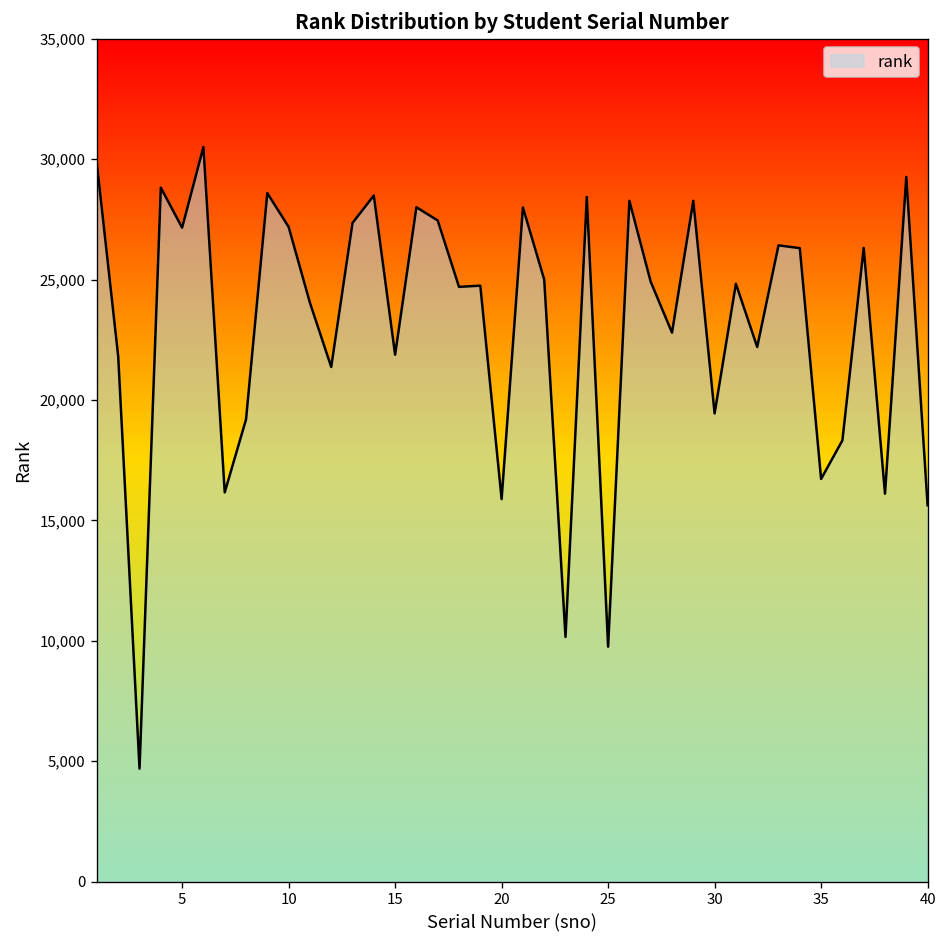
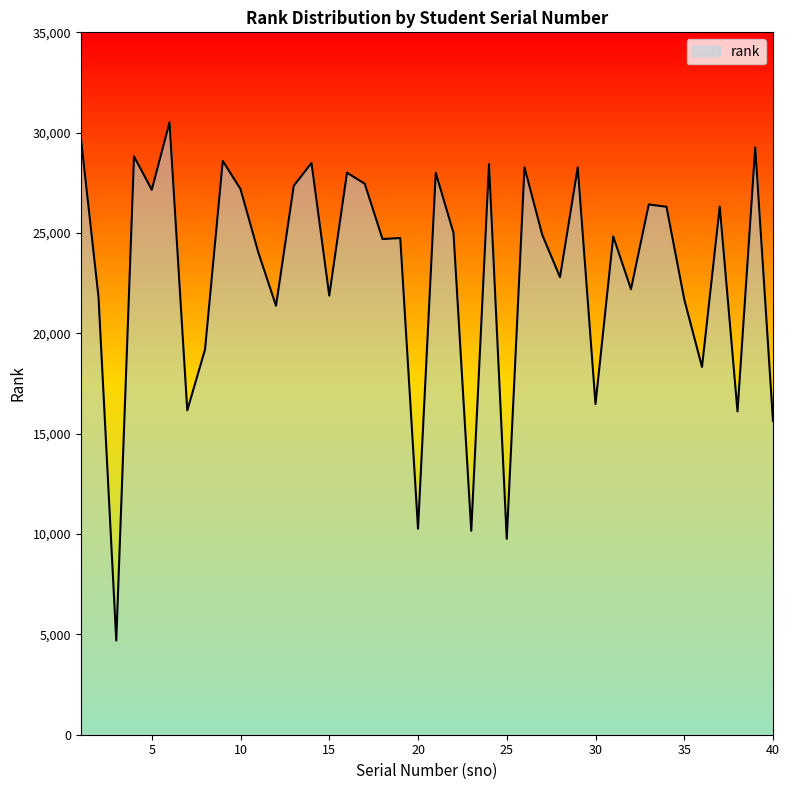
  {
    "5": "27,200",
    "10": "27,200",
    "15": "21,900",
-   "20": "15,900",
+   "20": "10,300",
    "25": "9,800",
-   "30": "19,400",
-   "35": "16,700",
+   "30": "16,500",
+   "35": "21,700",
    "40": "15,600"
  }
